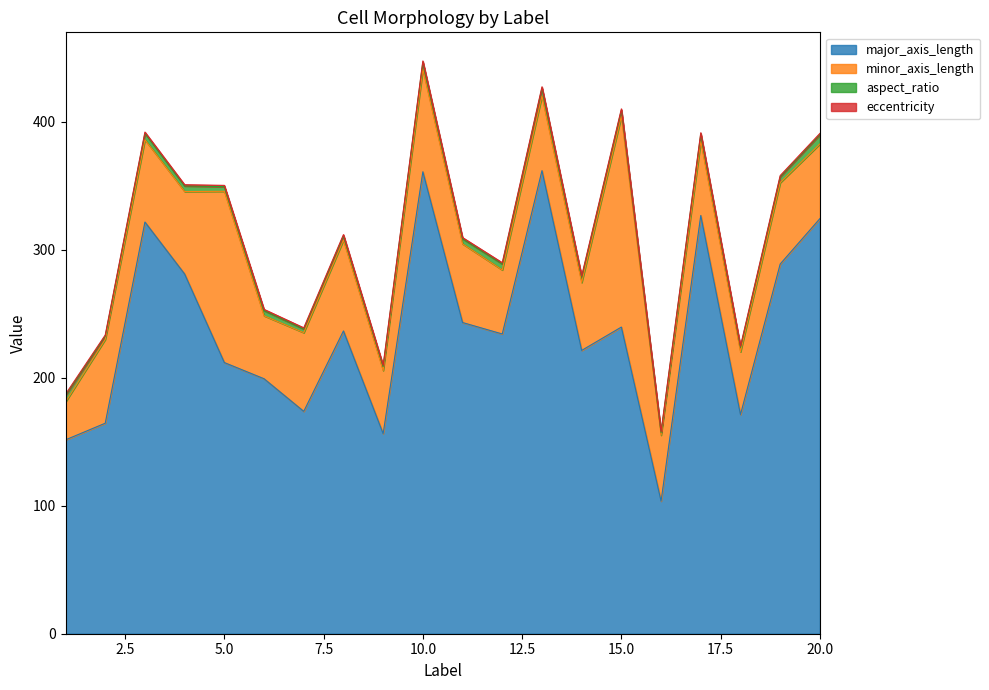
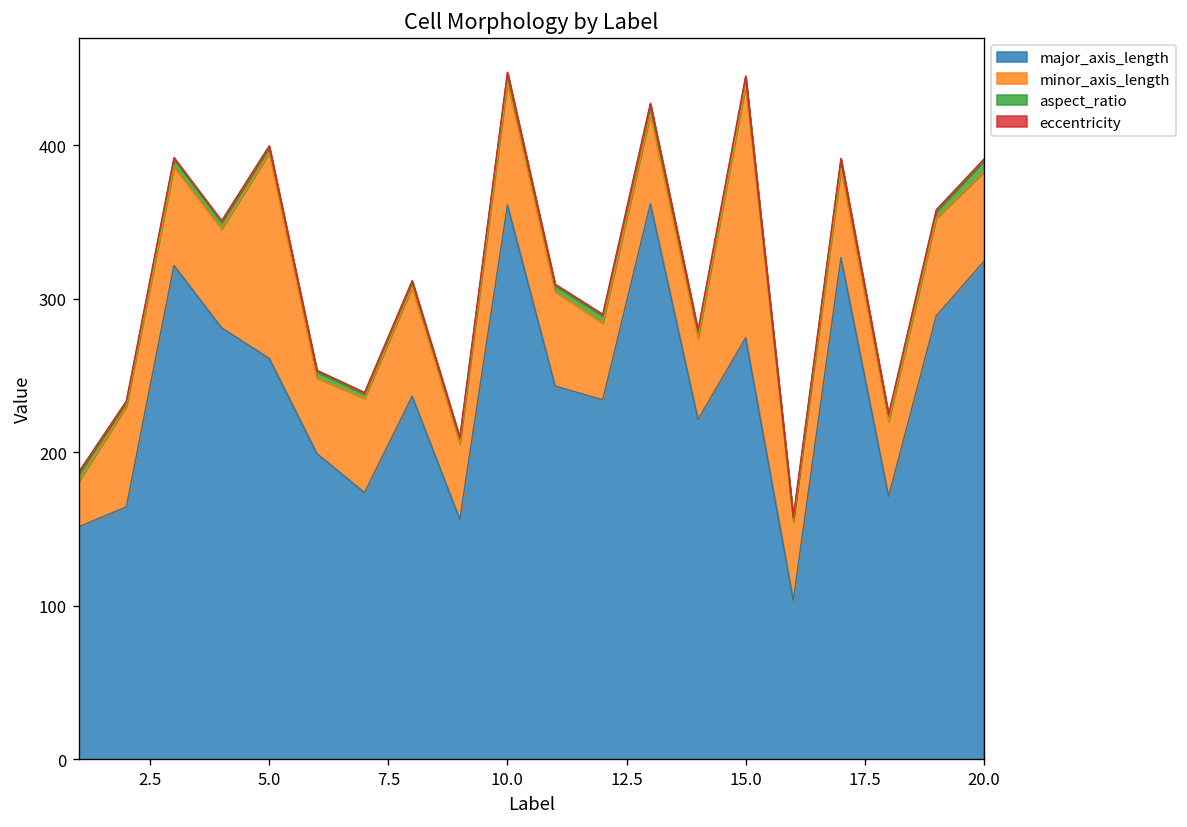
  {
    "major_axis_length": {
-     "5.0": 212,
+     "5.0": 261,
      "10.0": 361,
-     "15.0": 240,
+     "15.0": 275,
      "20.0": 324
    },
    "minor_axis_length": {
      "5.0": 134,
      "10.0": 80,
      "15.0": 165,
      "20.0": 58
    }
  }
